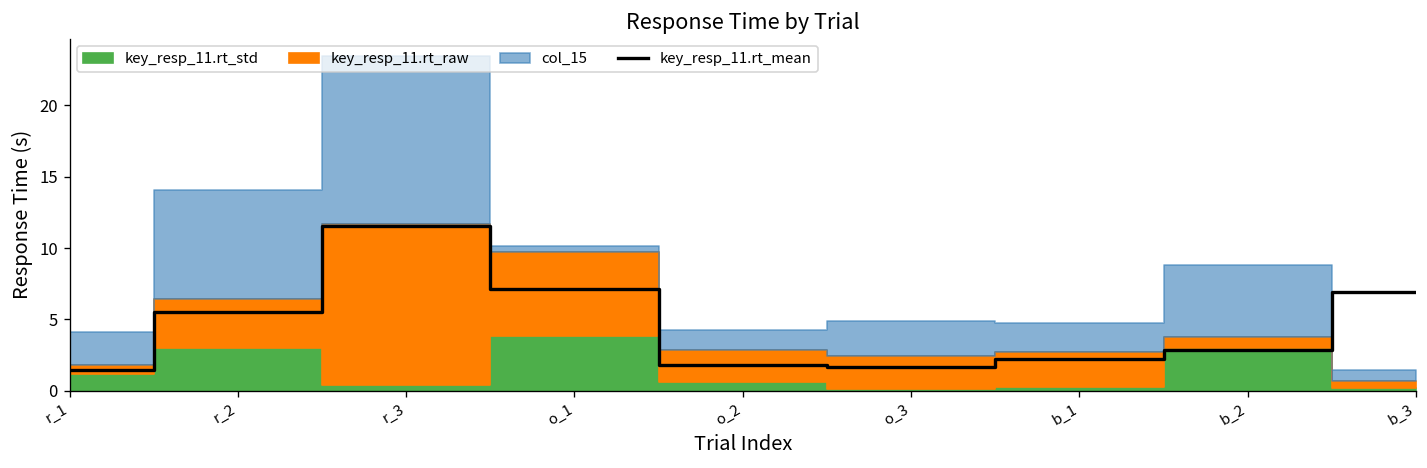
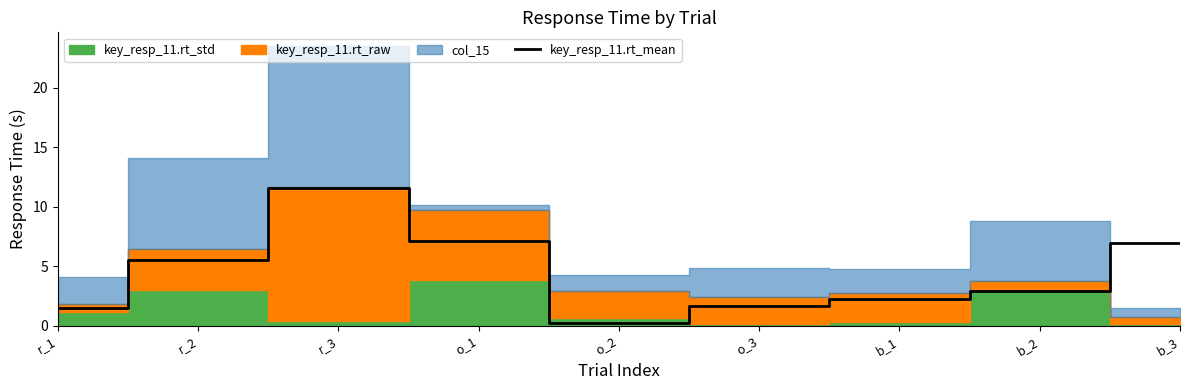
  {
    "key_resp_11.rt_mean": {
      "r_1": 1.5,
      "r_2": 5.5,
      "r_3": 11.5,
      "o_1": 7.1,
-     "o_2": 1.8,
+     "o_2": 0.2,
      "o_3": 1.7,
      "b_1": 2.2,
      "b_2": 2.9,
      "b_3": 6.9
    }
  }
